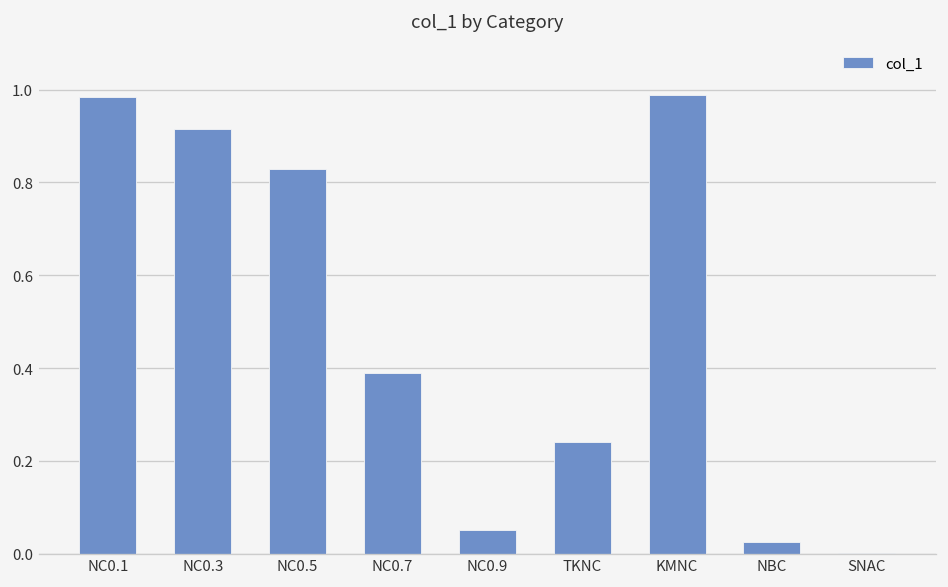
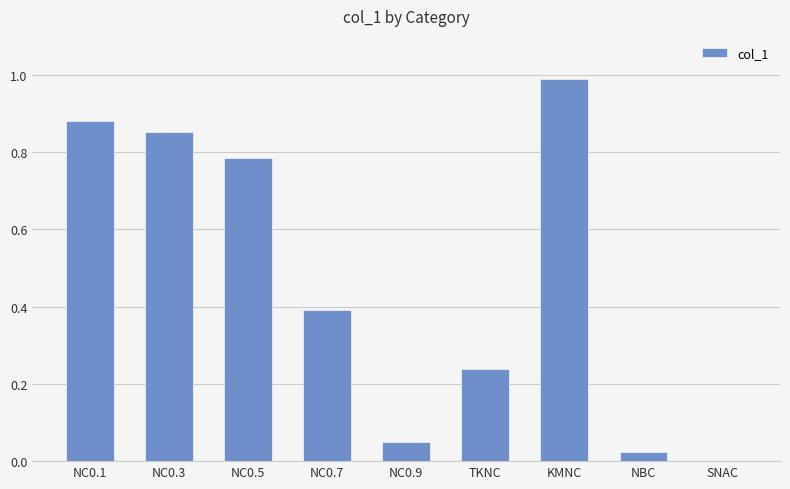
  {
-   "NC0.1": 0.98,
-   "NC0.3": 0.91,
-   "NC0.5": 0.83,
+   "NC0.1": 0.88,
+   "NC0.3": 0.85,
+   "NC0.5": 0.78,
    "NC0.7": 0.39,
    "NC0.9": 0.05,
    "TKNC": 0.24,
    "KMNC": 0.99,
    "NBC": 0.02
  }
